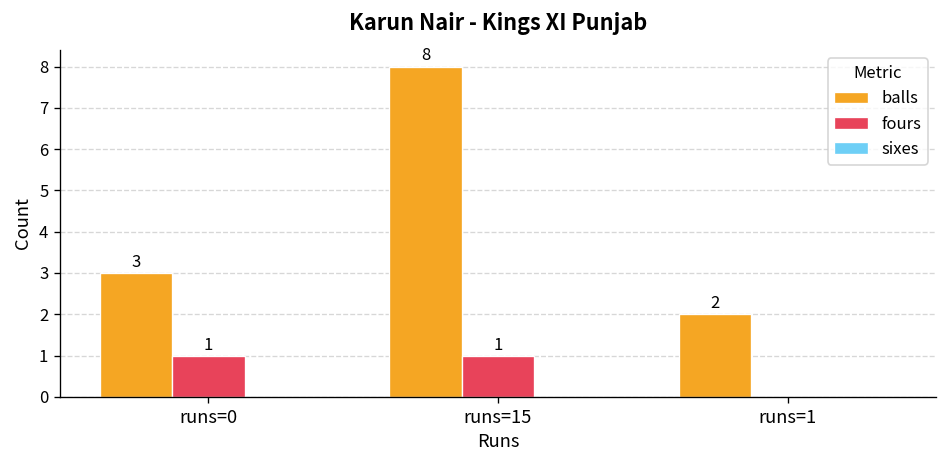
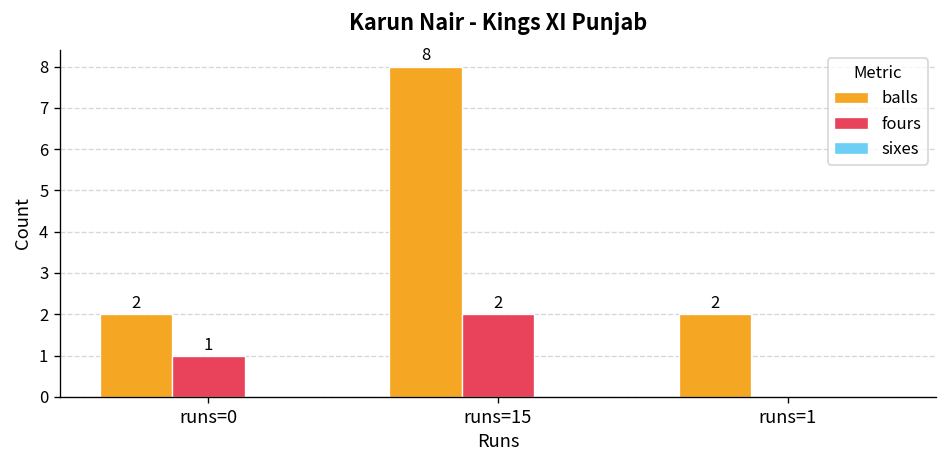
  {
    "balls": {
-     "runs=0": 3,
+     "runs=0": 2,
      "runs=15": 8,
      "runs=1": 2
    },
    "fours": {
      "runs=0": 1,
-     "runs=15": 1
+     "runs=15": 2
    },
    "sixes": {
      "runs=0": 0.0,
      "runs=15": 0.0,
      "runs=1": 0.0
    }
  }
